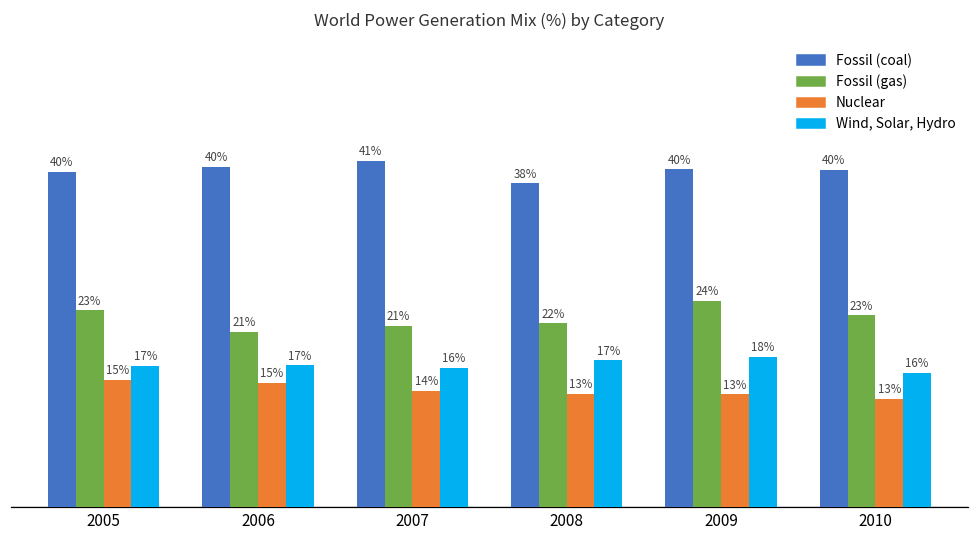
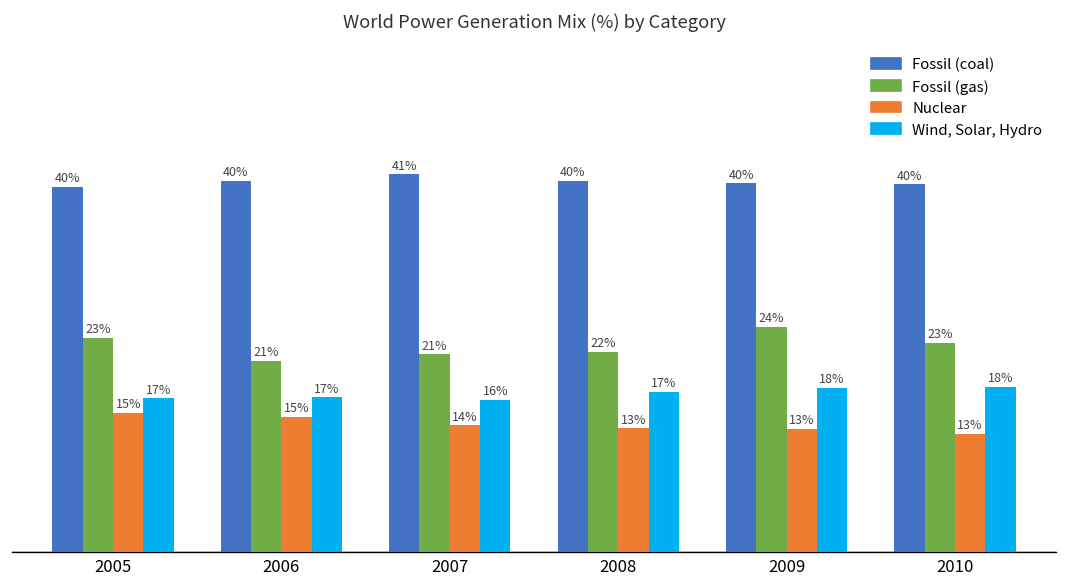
  {
    "Fossil (coal)": {
      "2005": "40%",
      "2006": "40%",
      "2007": "41%",
-     "2008": "38%",
+     "2008": "40%",
      "2009": "40%",
      "2010": "40%"
    },
    "Fossil (gas)": {
      "2005": "23%",
      "2006": "21%",
      "2007": "21%",
      "2008": "22%",
      "2009": "24%",
      "2010": "23%"
    },
    "Nuclear": {
      "2005": "15%",
      "2006": "15%",
      "2007": "14%",
      "2008": "13%",
      "2009": "13%",
      "2010": "13%"
    },
    "Wind, Solar, Hydro": {
      "2005": "17%",
      "2006": "17%",
      "2007": "16%",
      "2008": "17%",
      "2009": "18%",
-     "2010": "16%"
+     "2010": "18%"
    }
  }
